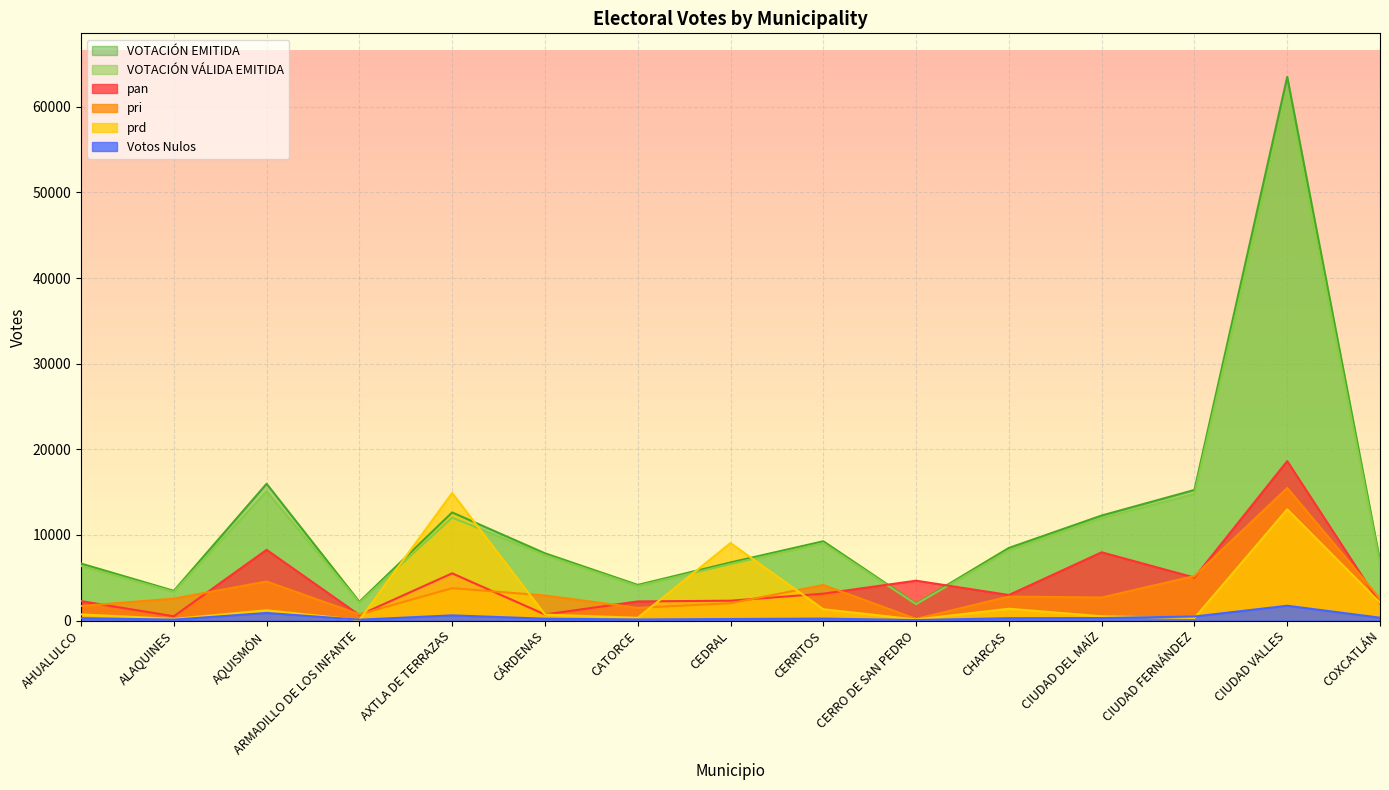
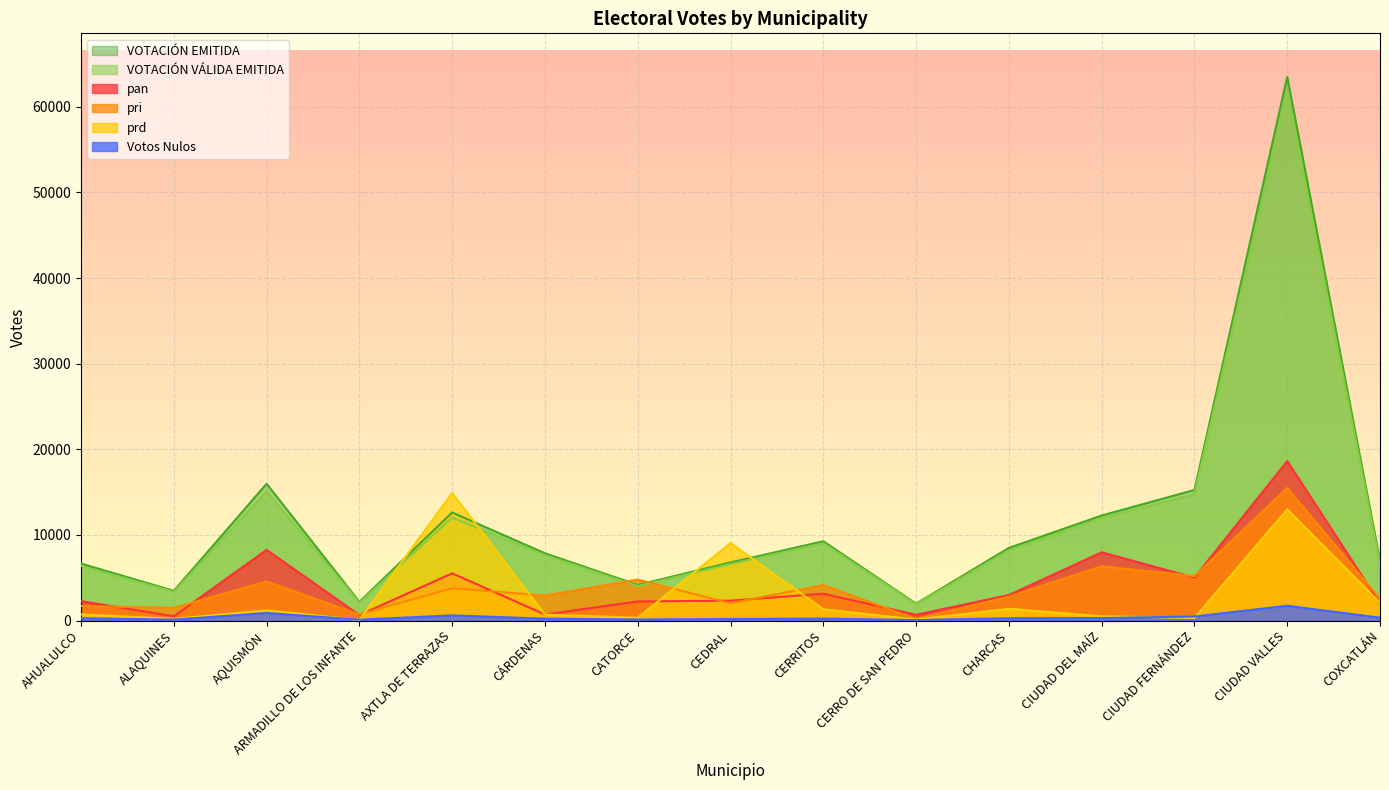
  {
    "pan": {
      "AHUALULCO": 2000,
      "ALAQUINES": 0,
      "AQUISMÓN": 8000,
      "AXTLA DE TERRAZAS": 6000,
      "CATORCE": 2000,
      "CERRITOS": 3000,
-     "CERRO DE SAN PEDRO": 5000,
+     "CERRO DE SAN PEDRO": 1000,
      "CIUDAD DEL MAÍZ": 8000,
      "CIUDAD VALLES": 19000
    },
    "pri": {
      "AHUALULCO": 2000,
-     "ALAQUINES": 3000,
+     "ALAQUINES": 1000,
      "AQUISMÓN": 5000,
      "AXTLA DE TERRAZAS": 4000,
      "CÁRDENAS": 3000,
-     "CATORCE": 1000,
+     "CATORCE": 5000,
      "CERRITOS": 4000,
-     "CIUDAD DEL MAÍZ": 3000,
+     "CIUDAD DEL MAÍZ": 6000,
      "CIUDAD VALLES": 15000,
      "COXCATLÁN": 3000
    },
    "prd": {
      "AHUALULCO": 1000,
      "AQUISMÓN": 1000,
      "AXTLA DE TERRAZAS": 15000,
      "CEDRAL": 9000,
      "CERRITOS": 1000,
      "CHARCAS": 1000,
      "CIUDAD VALLES": 13000
    },
    "Votos Nulos": {
      "AHUALULCO": 0,
      "AQUISMÓN": 1000,
      "AXTLA DE TERRAZAS": 1000,
      "CÁRDENAS": 0,
      "CEDRAL": 0,
      "CERRITOS": 0,
      "CHARCAS": 0,
      "CIUDAD VALLES": 2000,
      "COXCATLÁN": 0
    }
  }
